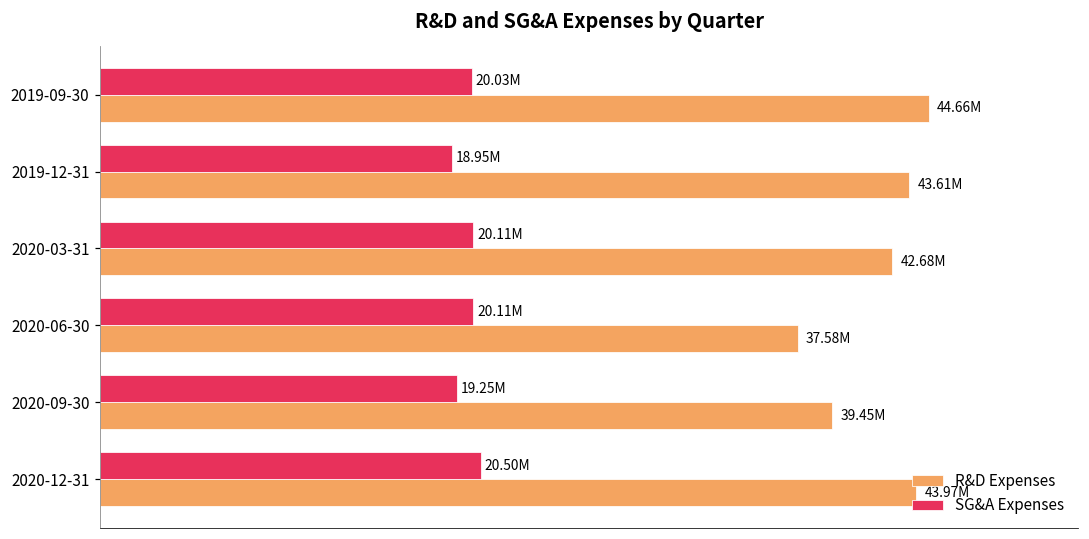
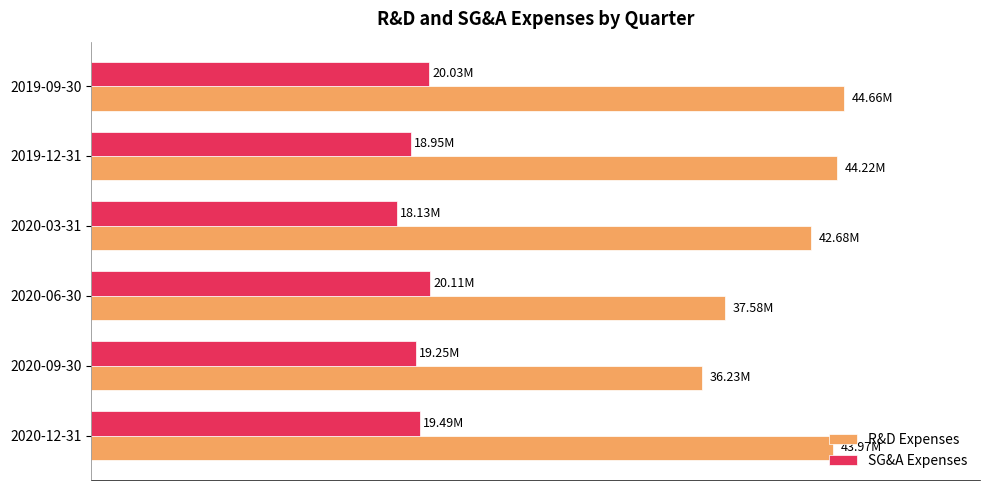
  {
    "R&D Expenses": {
      "2019-09-30": "44.66M",
-     "2019-12-31": "43.61M",
+     "2019-12-31": "44.22M",
      "2020-03-31": "42.68M",
      "2020-06-30": "37.58M",
-     "2020-09-30": "39.45M",
+     "2020-09-30": "36.23M",
      "2020-12-31": "43.97M"
    },
    "SG&A Expenses": {
      "2019-09-30": "20.03M",
      "2019-12-31": "18.95M",
-     "2020-03-31": "20.11M",
+     "2020-03-31": "18.13M",
      "2020-06-30": "20.11M",
      "2020-09-30": "19.25M",
-     "2020-12-31": "20.50M"
+     "2020-12-31": "19.49M"
    }
  }
